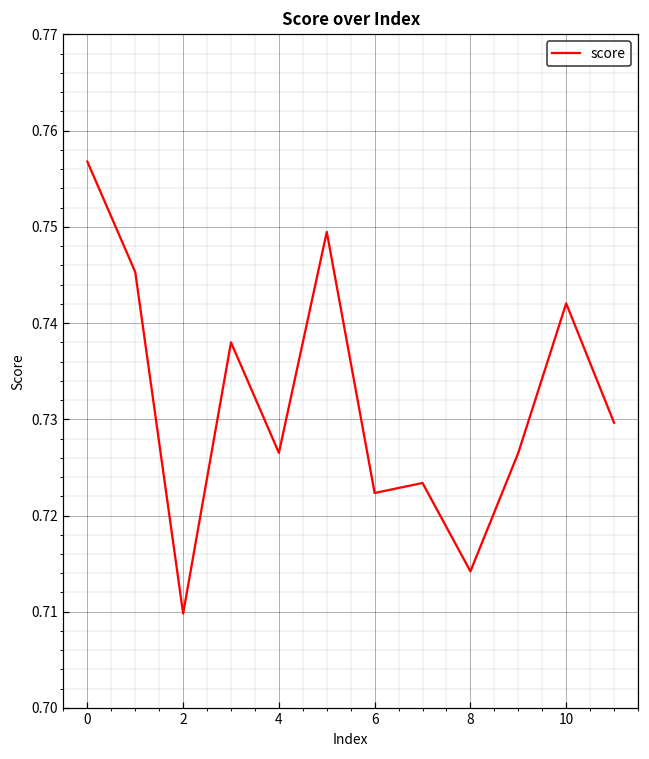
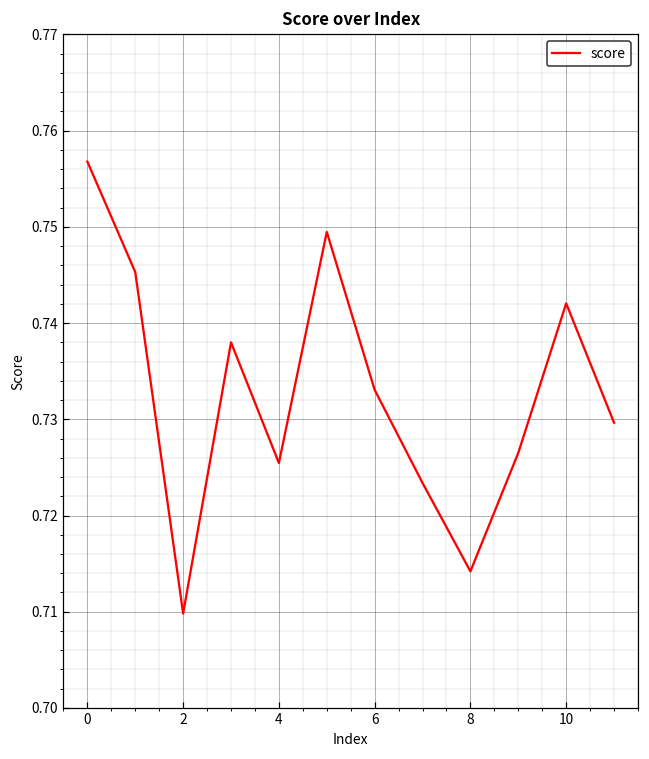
  {
    "0": 0.757,
    "2": 0.710,
-   "4": 0.727,
-   "6": 0.722,
+   "4": 0.725,
+   "6": 0.733,
    "8": 0.714,
    "10": 0.742
  }
